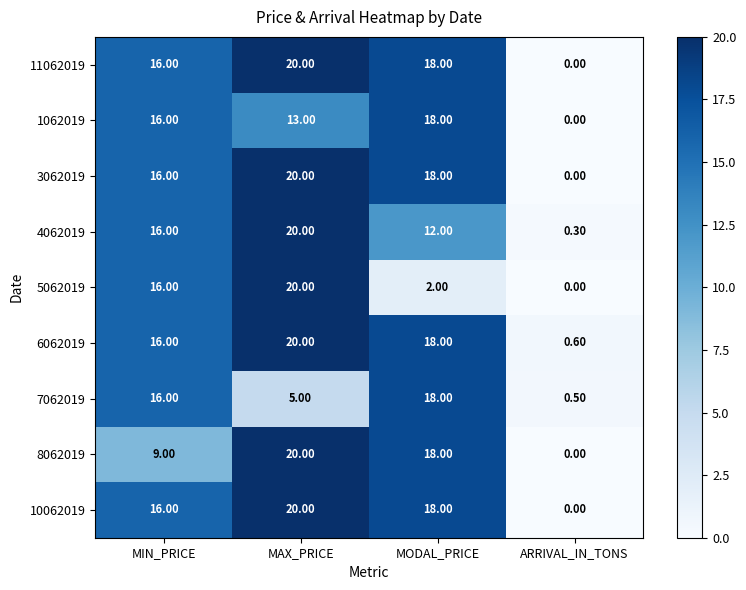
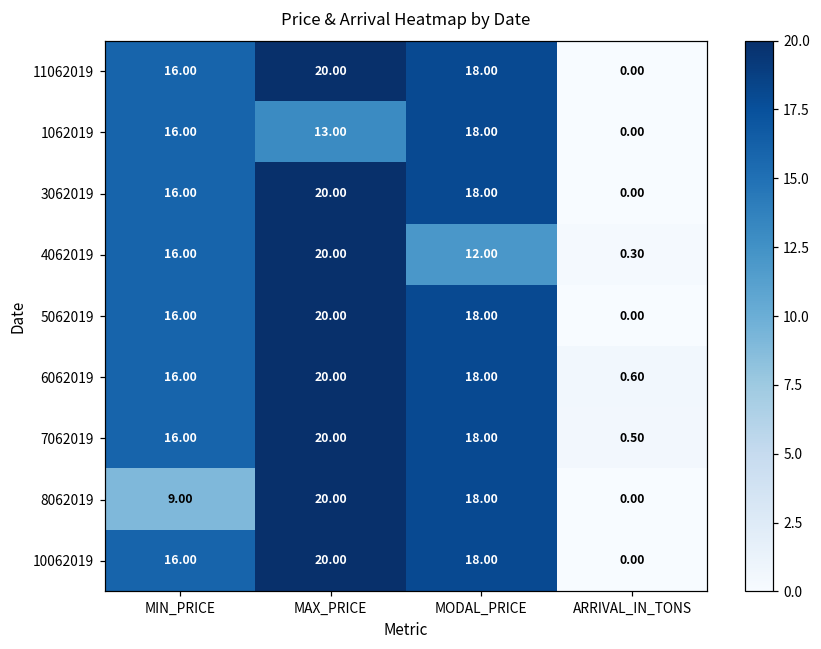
  {
    "11062019": {
      "MIN_PRICE": 16.00,
      "MAX_PRICE": 20.00,
      "MODAL_PRICE": 18.00,
      "ARRIVAL_IN_TONS": 0.00
    },
    "1062019": {
      "MIN_PRICE": 16.00,
      "MAX_PRICE": 13.00,
      "MODAL_PRICE": 18.00,
      "ARRIVAL_IN_TONS": 0.00
    },
    "3062019": {
      "MIN_PRICE": 16.00,
      "MAX_PRICE": 20.00,
      "MODAL_PRICE": 18.00,
      "ARRIVAL_IN_TONS": 0.00
    },
    "4062019": {
      "MIN_PRICE": 16.00,
      "MAX_PRICE": 20.00,
      "MODAL_PRICE": 12.00,
      "ARRIVAL_IN_TONS": 0.30
    },
    "5062019": {
      "MIN_PRICE": 16.00,
      "MAX_PRICE": 20.00,
-     "MODAL_PRICE": 2.00,
+     "MODAL_PRICE": 18.00,
      "ARRIVAL_IN_TONS": 0.00
    },
    "6062019": {
      "MIN_PRICE": 16.00,
      "MAX_PRICE": 20.00,
      "MODAL_PRICE": 18.00,
      "ARRIVAL_IN_TONS": 0.60
    },
    "7062019": {
      "MIN_PRICE": 16.00,
-     "MAX_PRICE": 5.00,
+     "MAX_PRICE": 20.00,
      "MODAL_PRICE": 18.00,
      "ARRIVAL_IN_TONS": 0.50
    },
    "8062019": {
      "MIN_PRICE": 9.00,
      "MAX_PRICE": 20.00,
      "MODAL_PRICE": 18.00,
      "ARRIVAL_IN_TONS": 0.00
    },
    "10062019": {
      "MIN_PRICE": 16.00,
      "MAX_PRICE": 20.00,
      "MODAL_PRICE": 18.00,
      "ARRIVAL_IN_TONS": 0.00
    }
  }
